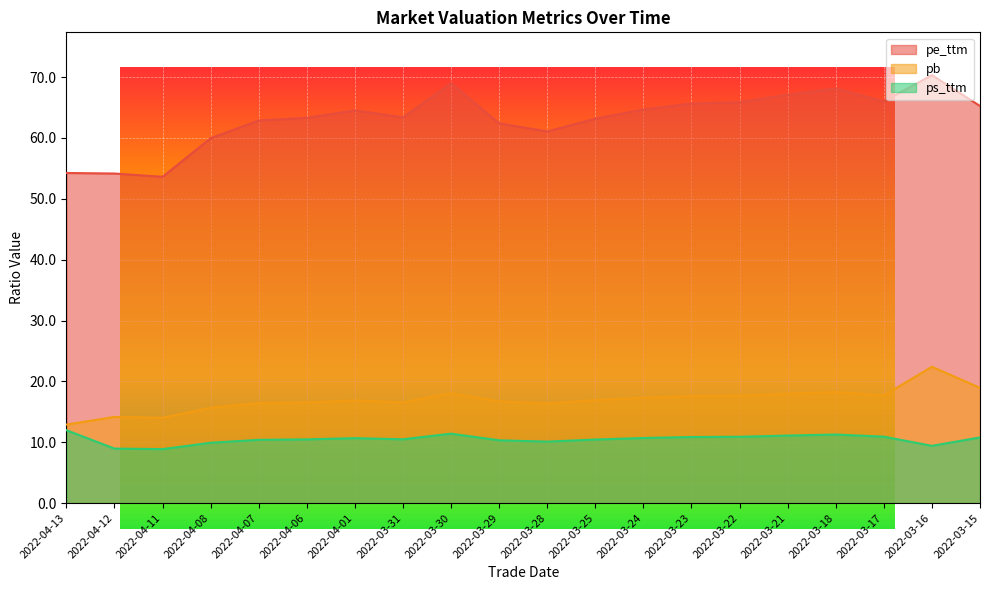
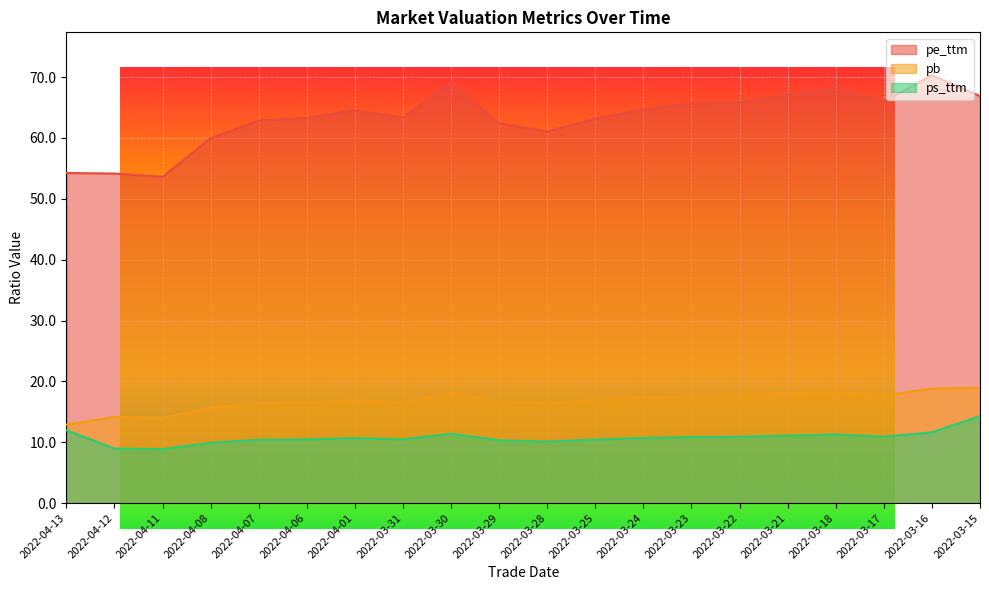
  {
    "pe_ttm": {
      "2022-04-13": 54,
      "2022-04-12": 54,
-     "2022-03-15": 65
+     "2022-03-15": 67
    },
    "pb": {
      "2022-04-13": 13,
      "2022-04-12": 14,
-     "2022-03-16": 22,
+     "2022-03-16": 19,
      "2022-03-15": 19
    },
    "ps_ttm": {
      "2022-04-13": 12,
      "2022-04-12": 9,
-     "2022-03-16": 9,
-     "2022-03-15": 11
+     "2022-03-16": 12,
+     "2022-03-15": 14
    }
  }
